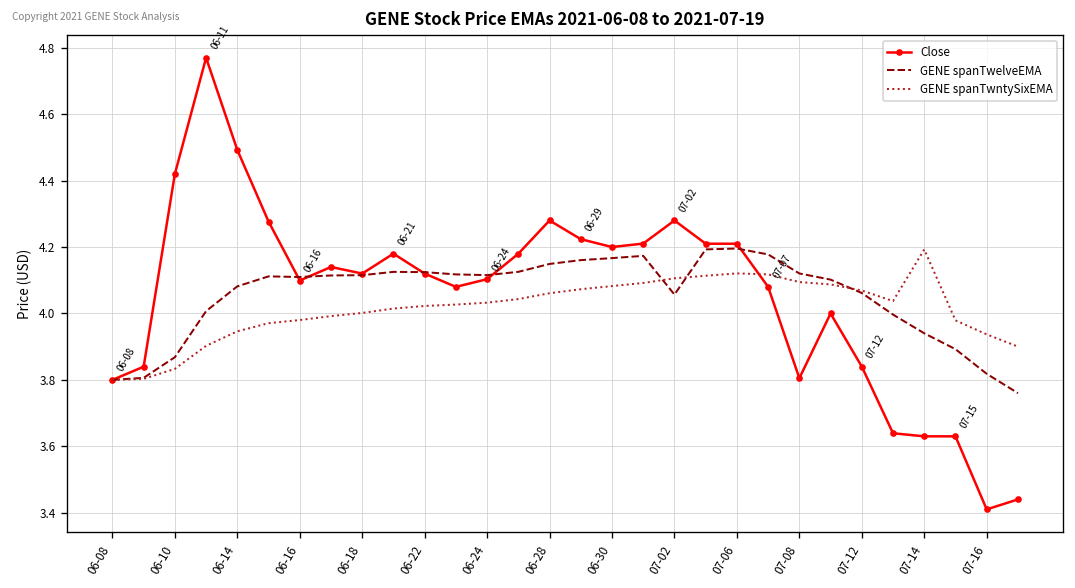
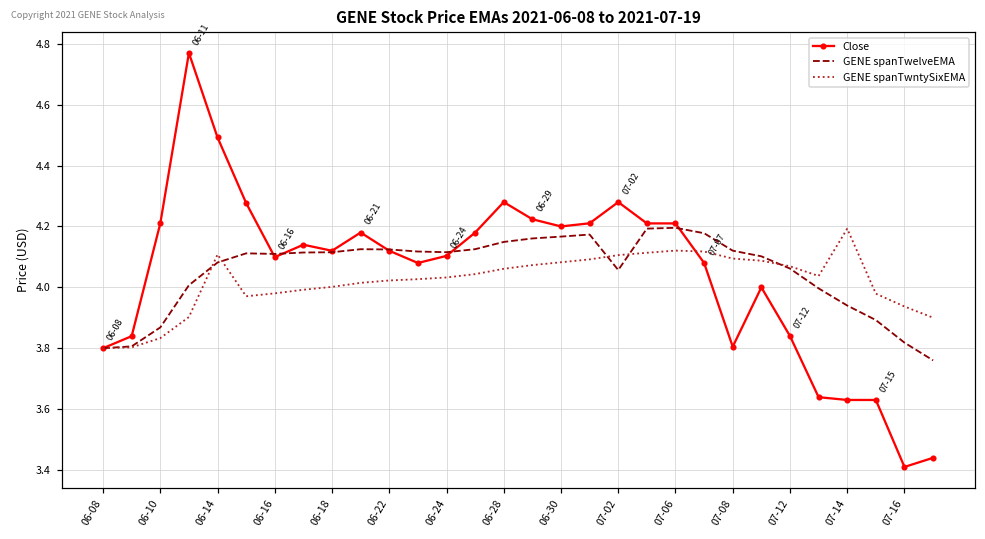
  {
    "Close": {
-     "06-10": 4.42,
+     "06-10": 4.21,
      "06-14": 4.49,
      "06-16": 4.10,
      "06-24": 4.10,
      "06-28": 4.28,
      "06-30": 4.20,
      "07-06": 4.21,
      "07-08": 3.81,
      "07-14": 3.63,
      "07-16": 3.41
    },
    "GENE spanTwelveEMA": {
      "06-10": 3.87,
      "06-14": 4.08,
      "06-28": 4.15,
      "06-30": 4.17,
      "07-02": 4.06,
      "07-06": 4.20,
      "07-08": 4.12,
      "07-14": 3.94,
      "07-16": 3.82
    },
    "GENE spanTwntySixEMA": {
      "06-10": 3.83,
-     "06-14": 3.95,
+     "06-14": 4.11,
      "06-16": 3.98,
      "06-18": 4.00,
      "06-22": 4.02,
      "06-24": 4.03,
      "06-28": 4.06,
      "06-30": 4.08,
      "07-02": 4.11,
      "07-06": 4.12,
      "07-08": 4.09,
      "07-14": 4.19,
      "07-16": 3.94
    }
  }
